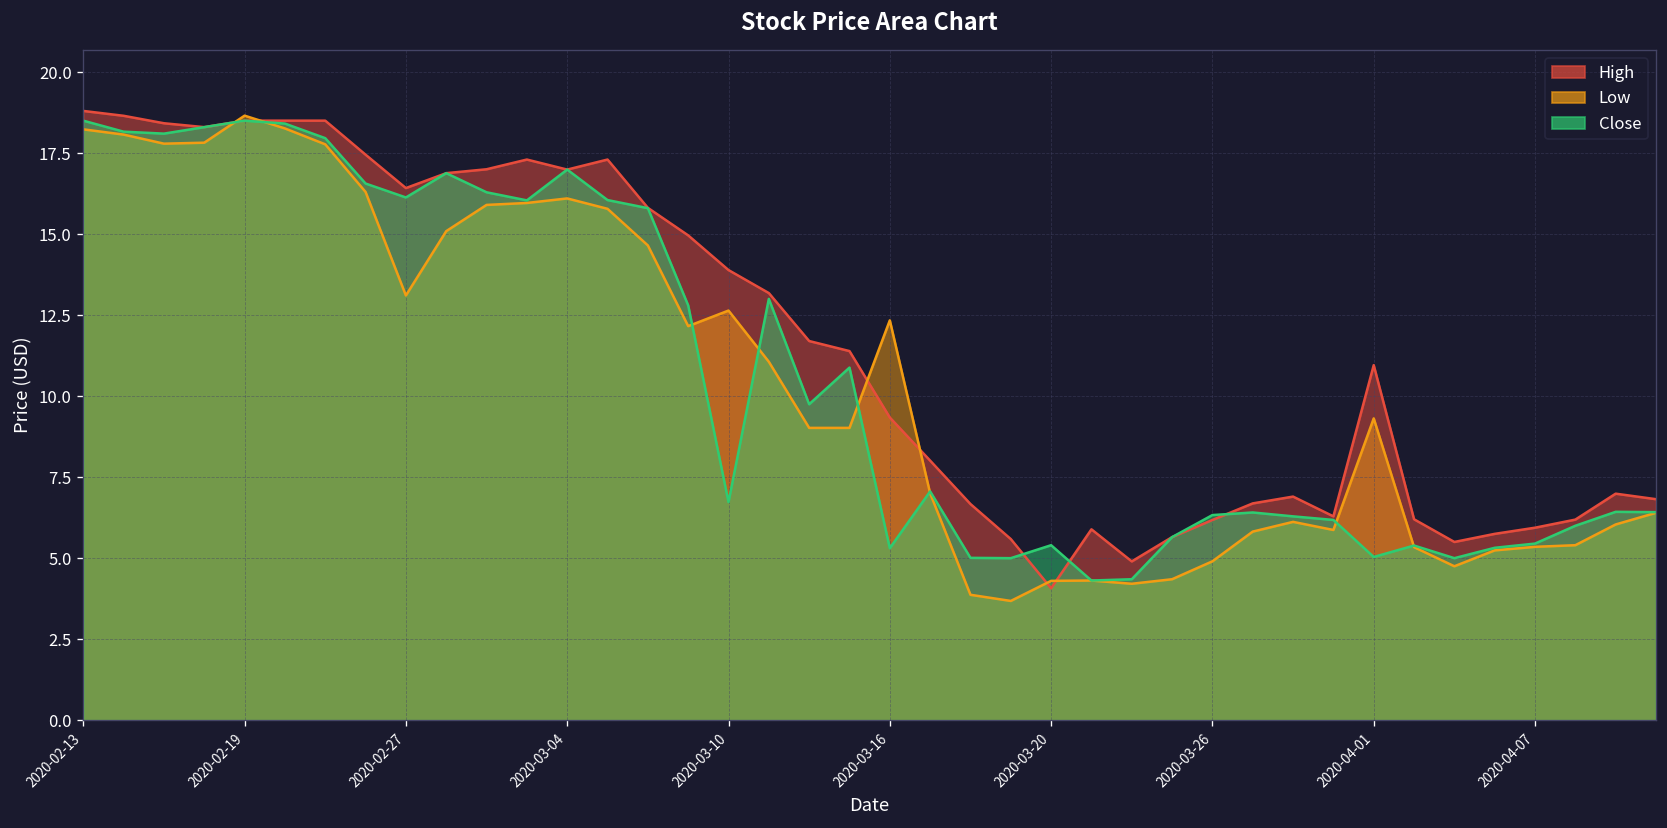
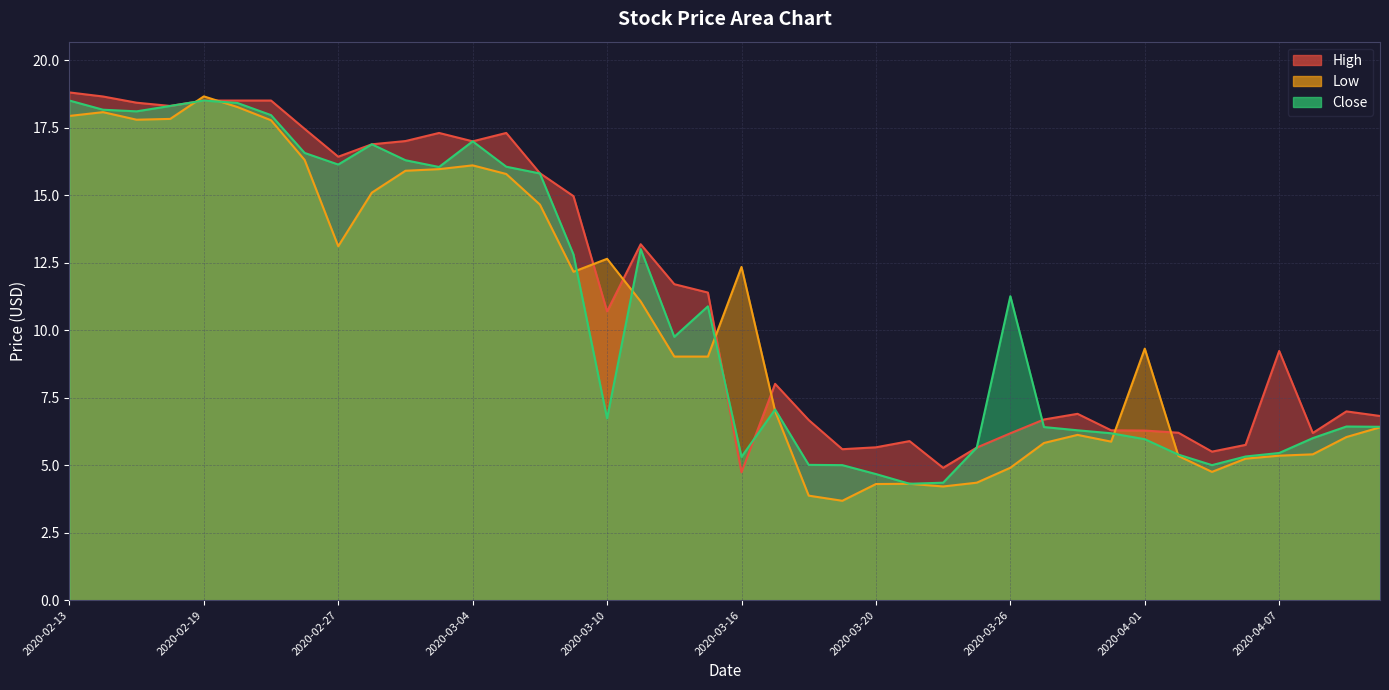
  {
    "High": {
      "2020-02-13": 18.8,
      "2020-02-27": 16.4,
-     "2020-03-10": 13.9,
-     "2020-03-16": 9.3,
-     "2020-03-20": 4.1,
+     "2020-03-10": 10.7,
+     "2020-03-16": 4.7,
+     "2020-03-20": 5.7,
      "2020-03-26": 6.2,
-     "2020-04-01": 11.0,
-     "2020-04-07": 5.9
+     "2020-04-01": 6.3,
+     "2020-04-07": 9.2
    },
    "Low": {
-     "2020-02-13": 18.2,
+     "2020-02-13": 17.9,
      "2020-02-19": 18.7,
      "2020-02-27": 13.1,
      "2020-03-04": 16.1,
      "2020-03-10": 12.6,
      "2020-03-16": 12.3,
      "2020-03-20": 4.3,
      "2020-03-26": 4.9,
      "2020-04-01": 9.3,
      "2020-04-07": 5.3
    },
    "Close": {
      "2020-02-13": 18.5,
      "2020-02-27": 16.1,
      "2020-03-10": 6.7,
      "2020-03-16": 5.3,
-     "2020-03-20": 5.4,
-     "2020-03-26": 6.3,
-     "2020-04-01": 5.0,
+     "2020-03-20": 4.7,
+     "2020-03-26": 11.3,
+     "2020-04-01": 6.0,
      "2020-04-07": 5.4
    }
  }
